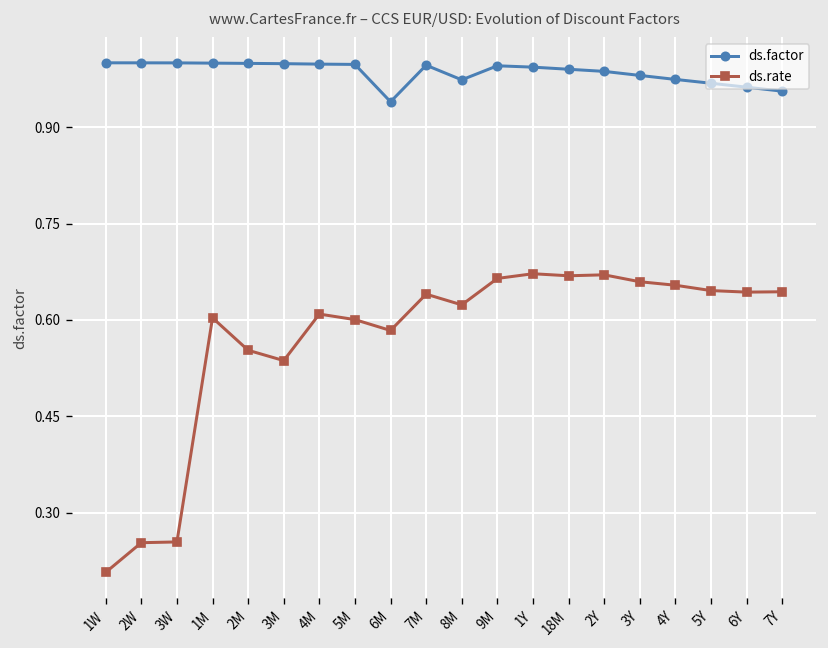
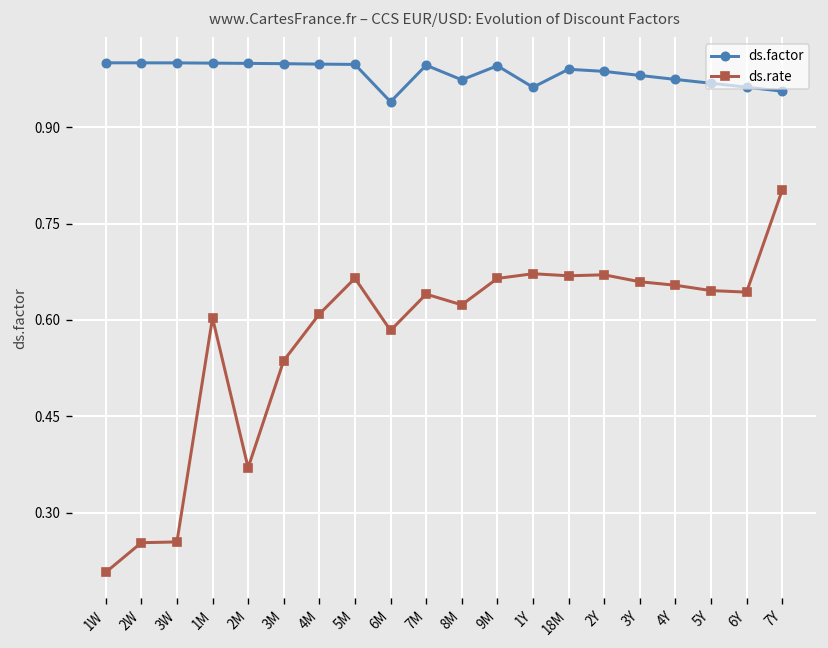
  {
    "ds.factor": {
      "1W": 1.00,
      "2W": 1.00,
      "3W": 1.00,
      "1M": 1.00,
      "2M": 1.00,
      "3M": 1.00,
      "4M": 1.00,
      "5M": 1.00,
      "6M": 0.94,
      "7M": 1.00,
      "8M": 0.97,
      "9M": 1.00,
-     "1Y": 0.99,
+     "1Y": 0.96,
      "18M": 0.99,
      "2Y": 0.99,
      "3Y": 0.98,
      "4Y": 0.97,
      "6Y": 0.96,
      "7Y": 0.96
    },
    "ds.rate": {
      "1W": 0.21,
      "2W": 0.25,
      "3W": 0.25,
      "1M": 0.60,
-     "2M": 0.55,
+     "2M": 0.37,
      "3M": 0.54,
      "4M": 0.61,
-     "5M": 0.60,
+     "5M": 0.66,
      "6M": 0.58,
      "7M": 0.64,
      "8M": 0.62,
      "9M": 0.66,
      "1Y": 0.67,
      "18M": 0.67,
      "2Y": 0.67,
      "3Y": 0.66,
      "4Y": 0.65,
      "5Y": 0.65,
      "6Y": 0.64,
-     "7Y": 0.64
+     "7Y": 0.80
    }
  }
